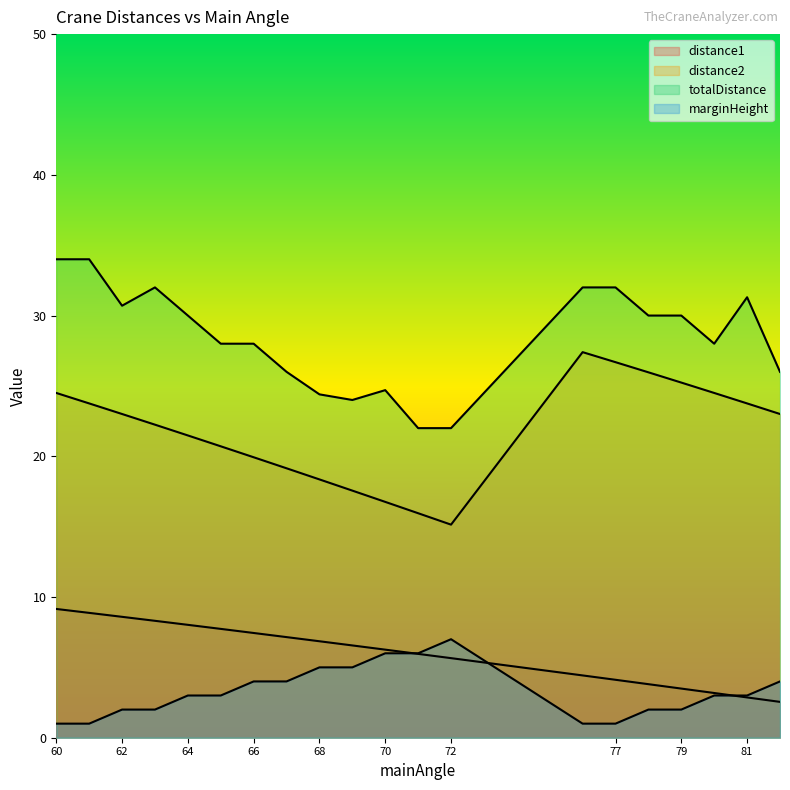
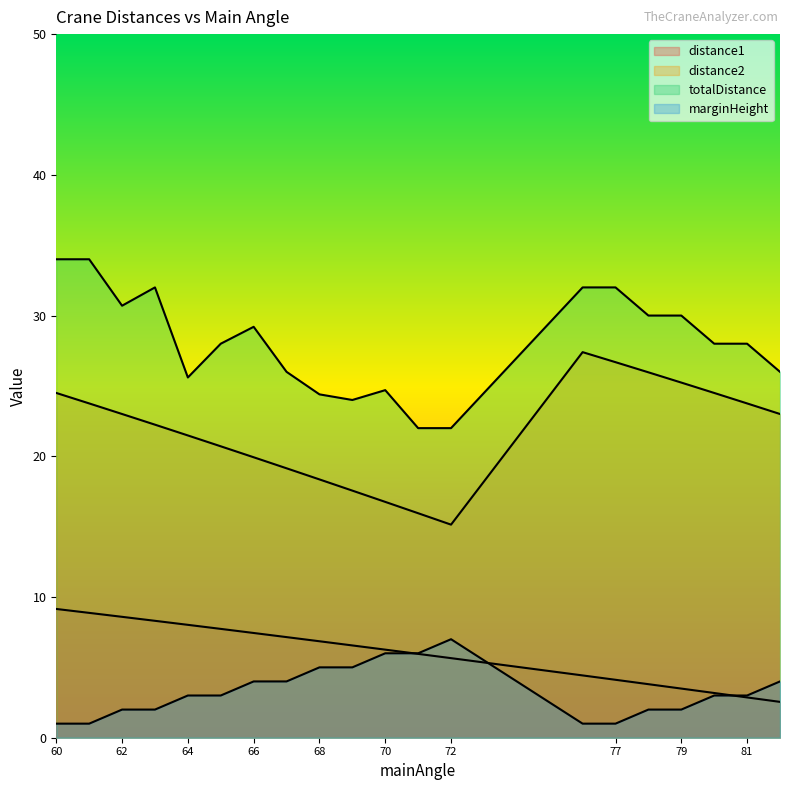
  {
    "totalDistance": {
      "60": 34.0,
      "62": 30.7,
-     "64": 30.0,
-     "66": 28.0,
+     "64": 25.6,
+     "66": 29.2,
      "68": 24.4,
      "70": 24.7,
      "72": 22.0,
      "77": 32.0,
      "79": 30.0,
-     "81": 31.3
+     "81": 28.0
    },
    "marginHeight": {
      "60": 1.0,
      "62": 2.0,
      "64": 3.0,
      "66": 4.0,
      "68": 5.0,
      "70": 6.0,
      "72": 7.0,
      "77": 1.0,
      "79": 2.0
    }
  }
